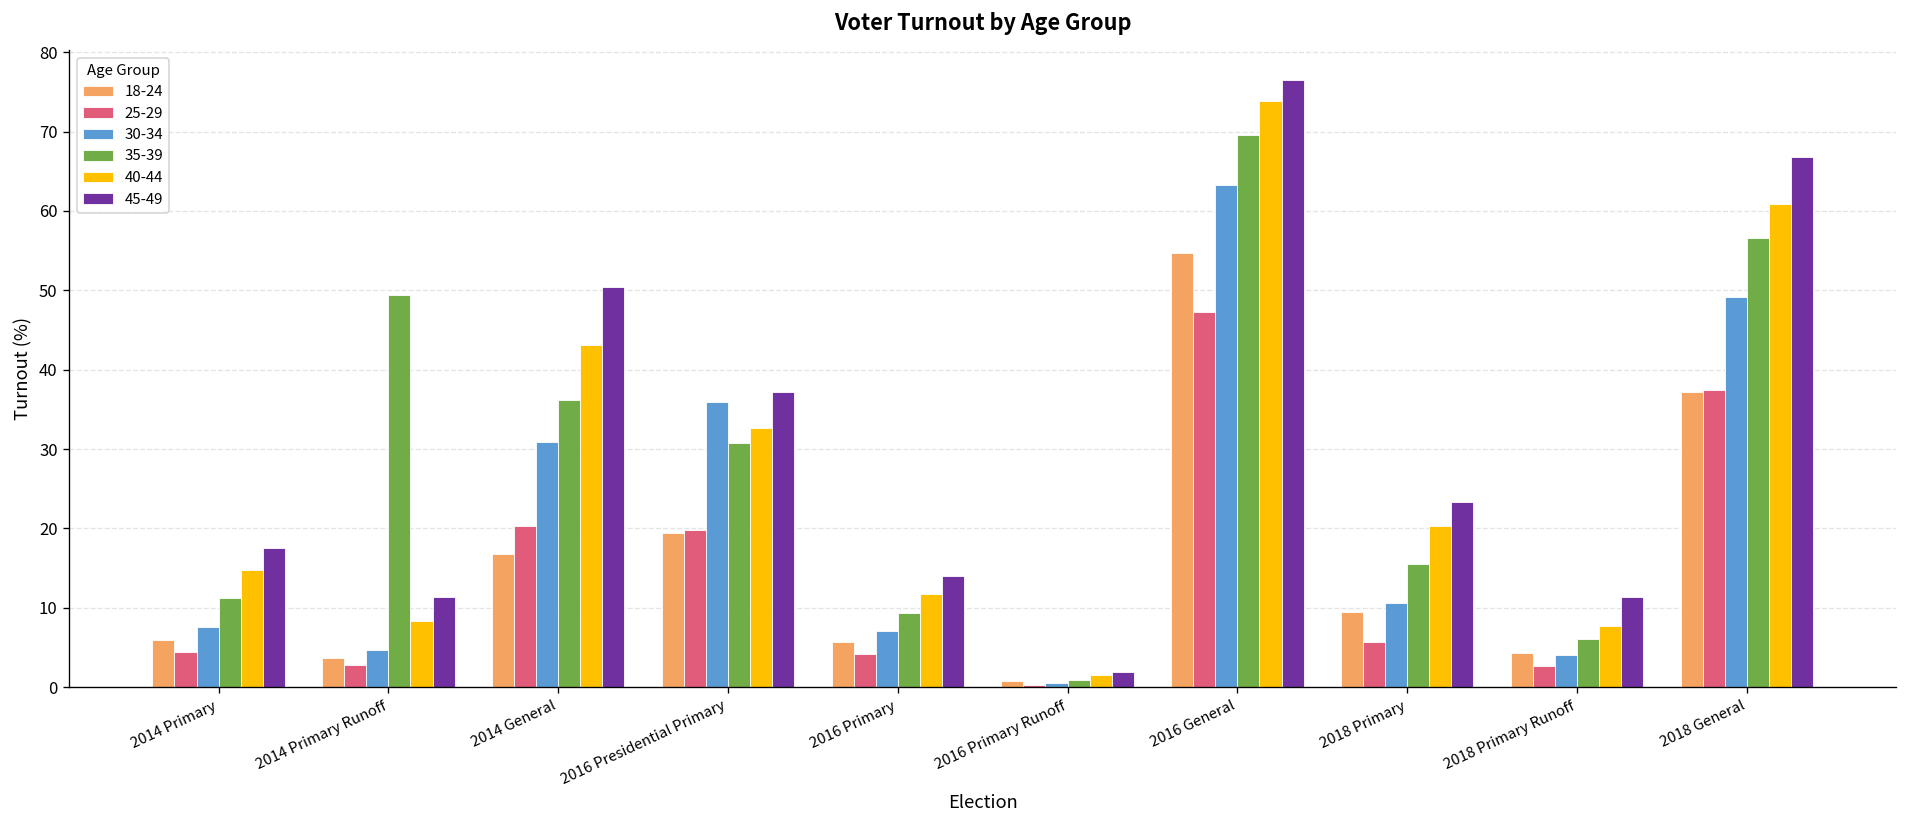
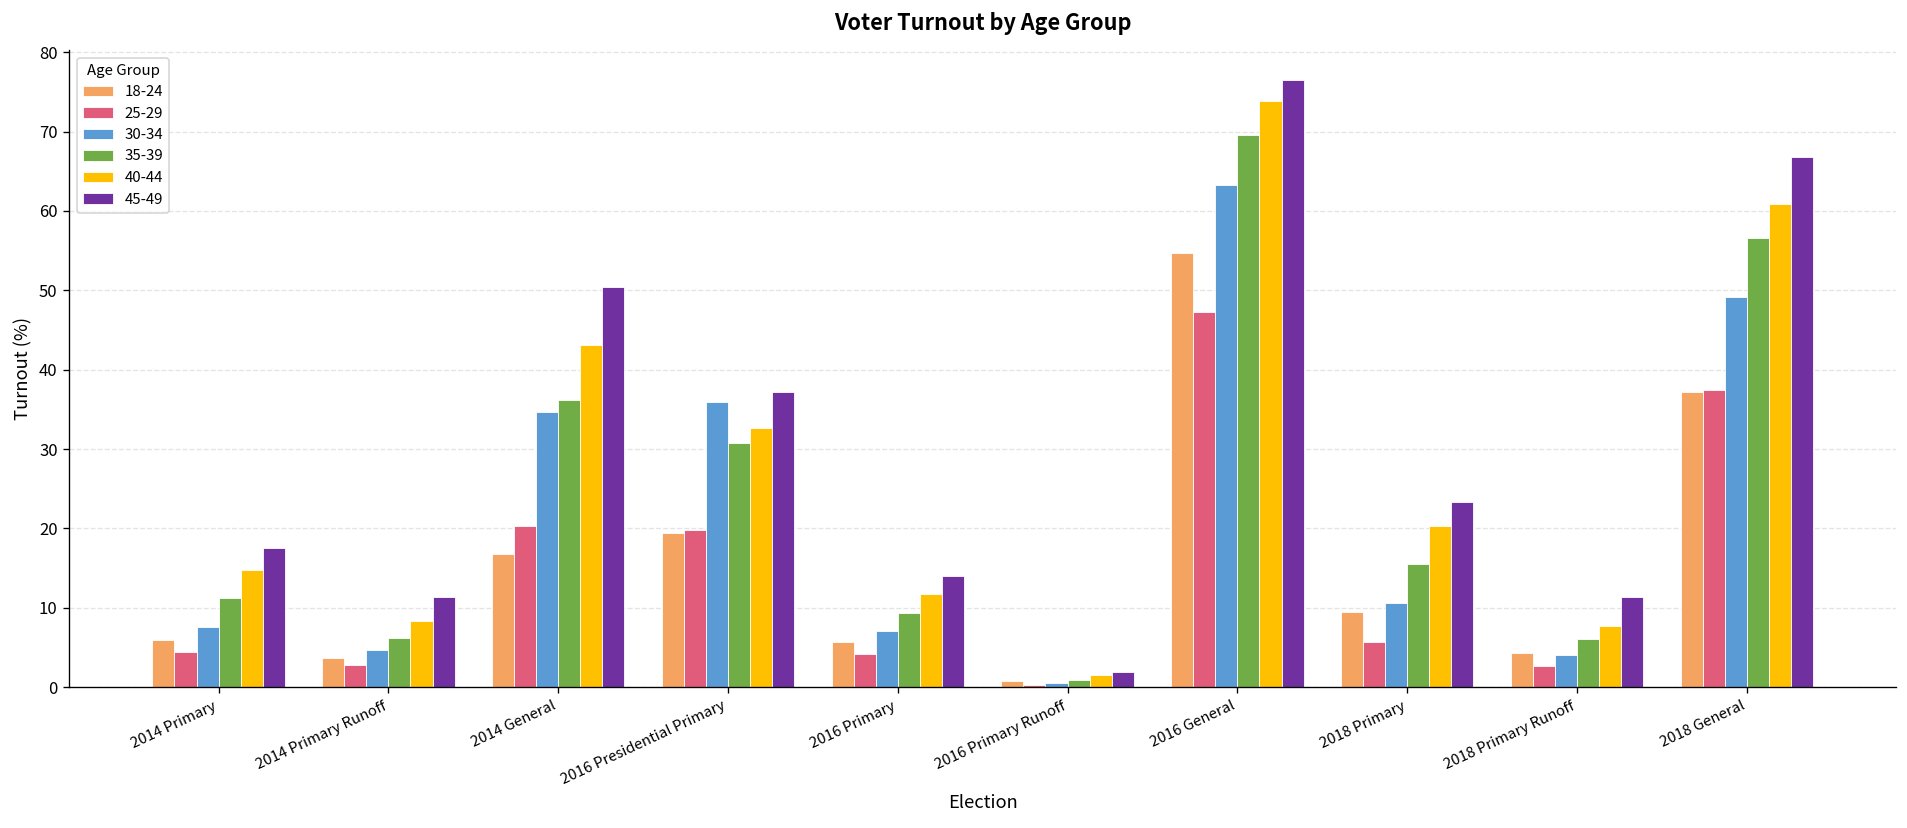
  {
    "18-24": {
      "2014 Primary": 6,
      "2014 Primary Runoff": 4,
      "2014 General": 17,
      "2016 Presidential Primary": 19,
      "2016 Primary": 6,
      "2016 Primary Runoff": 1,
      "2016 General": 55,
      "2018 Primary": 9,
      "2018 Primary Runoff": 4,
      "2018 General": 37
    },
    "25-29": {
      "2014 Primary": 4,
      "2014 Primary Runoff": 3,
      "2014 General": 20,
      "2016 Presidential Primary": 20,
      "2016 Primary": 4,
      "2016 General": 47,
      "2018 Primary": 6,
      "2018 Primary Runoff": 3,
      "2018 General": 38
    },
    "30-34": {
      "2014 Primary": 8,
      "2014 Primary Runoff": 5,
-     "2014 General": 31,
+     "2014 General": 35,
      "2016 Presidential Primary": 36,
      "2016 Primary": 7,
      "2016 Primary Runoff": 1,
      "2016 General": 63,
      "2018 Primary": 11,
      "2018 Primary Runoff": 4,
      "2018 General": 49
    },
    "35-39": {
      "2014 Primary": 11,
-     "2014 Primary Runoff": 49,
+     "2014 Primary Runoff": 6,
      "2014 General": 36,
      "2016 Presidential Primary": 31,
      "2016 Primary": 9,
      "2016 Primary Runoff": 1,
      "2016 General": 70,
      "2018 Primary": 16,
      "2018 Primary Runoff": 6,
      "2018 General": 57
    },
    "40-44": {
      "2014 Primary": 15,
      "2014 Primary Runoff": 8,
      "2014 General": 43,
      "2016 Presidential Primary": 33,
      "2016 Primary": 12,
      "2016 Primary Runoff": 2,
      "2016 General": 74,
      "2018 Primary": 20,
      "2018 Primary Runoff": 8,
      "2018 General": 61
    },
    "45-49": {
      "2014 Primary": 18,
      "2014 Primary Runoff": 11,
      "2014 General": 50,
      "2016 Presidential Primary": 37,
      "2016 Primary": 14,
      "2016 Primary Runoff": 2,
      "2016 General": 76,
      "2018 Primary": 23,
      "2018 Primary Runoff": 11,
      "2018 General": 67
    }
  }
